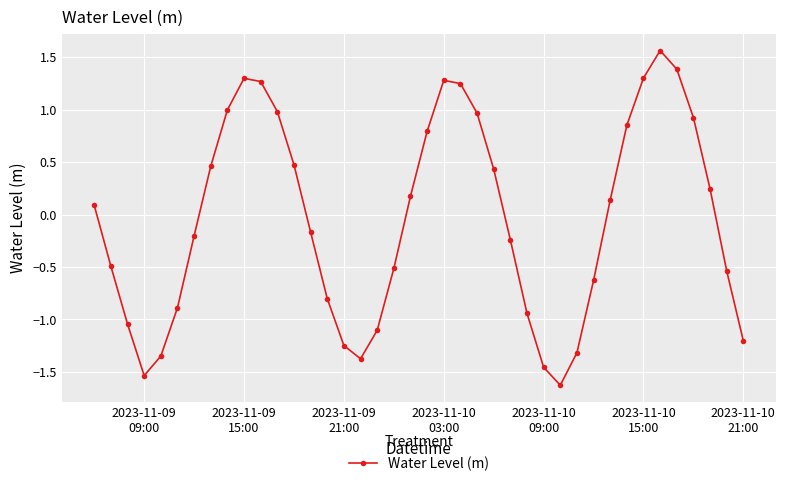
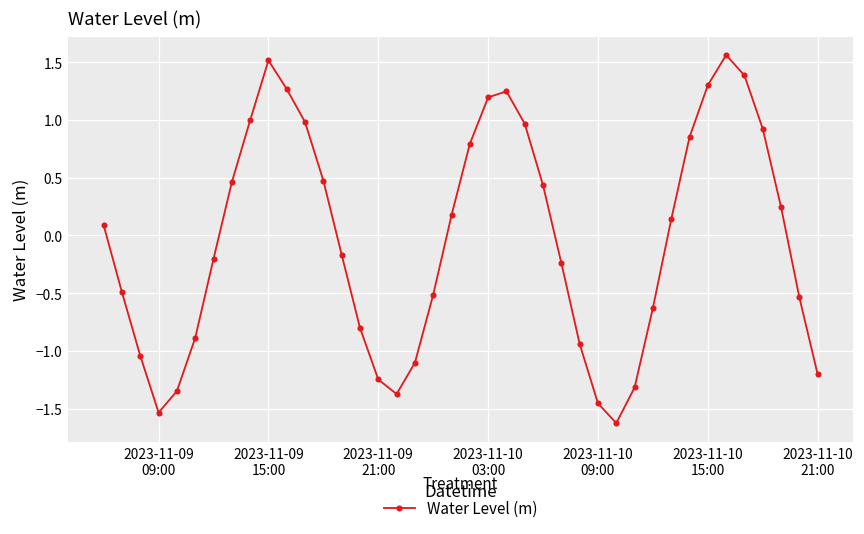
  {
    "2023-11-09 09:00": -1.53,
-   "2023-11-09 15:00": 1.30,
+   "2023-11-09 15:00": 1.51,
    "2023-11-09 21:00": -1.25,
-   "2023-11-10 03:00": 1.28,
+   "2023-11-10 03:00": 1.19,
    "2023-11-10 09:00": -1.46,
    "2023-11-10 15:00": 1.30,
    "2023-11-10 21:00": -1.20
  }
